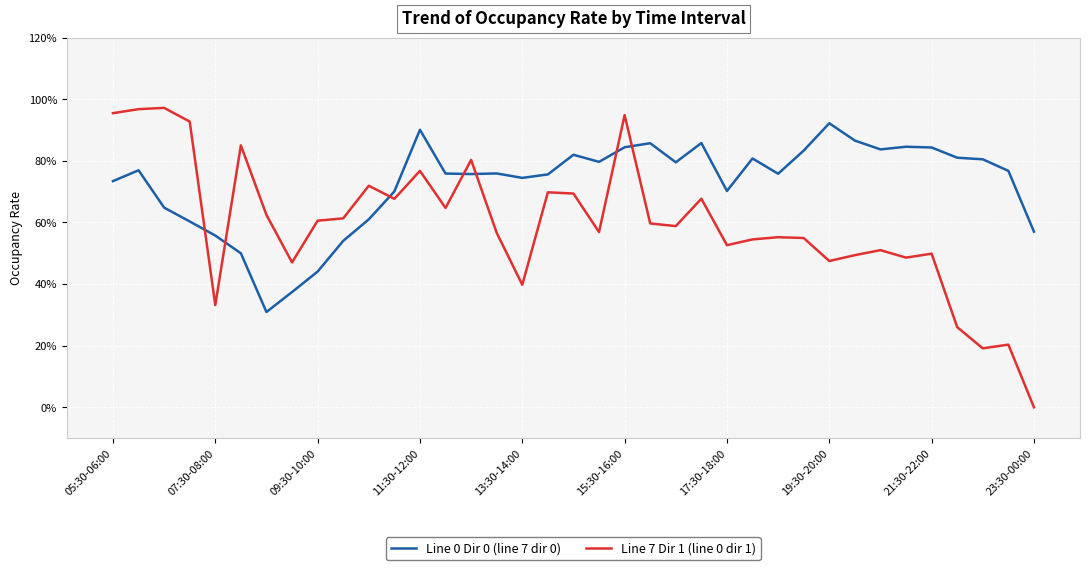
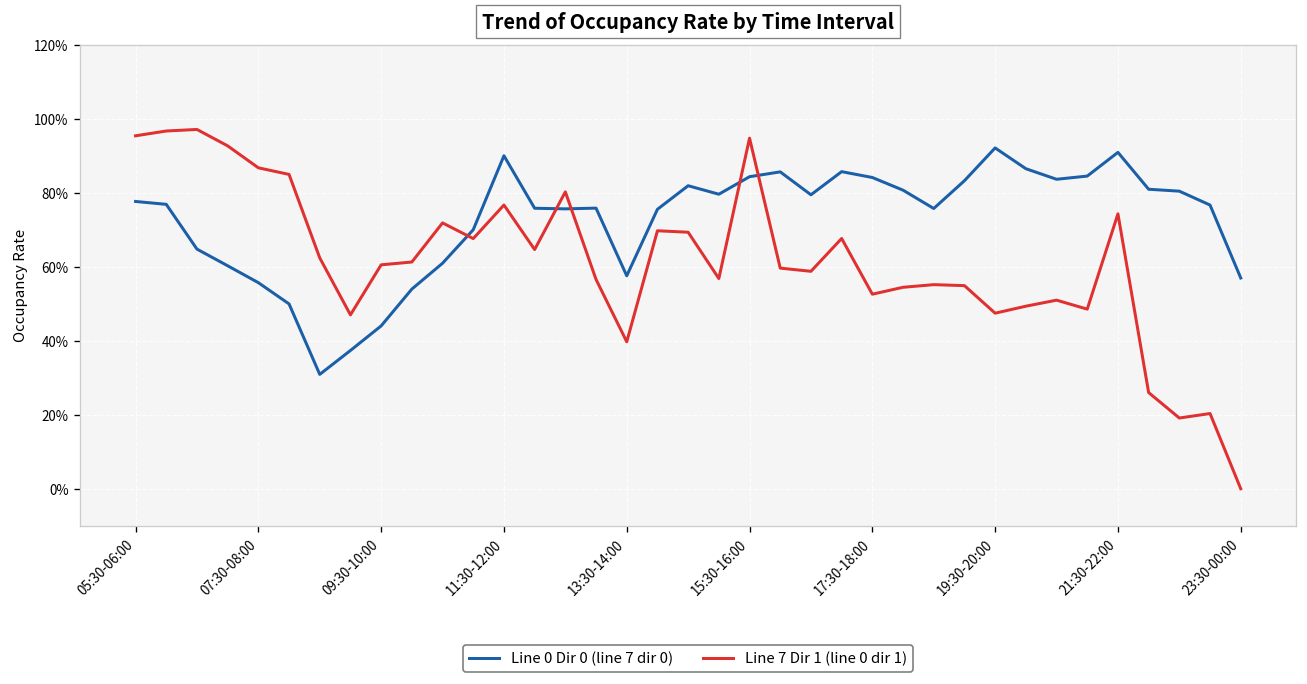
  {
    "Line 0 Dir 0 (line 7 dir 0)": {
-     "05:30-06:00": "73%",
+     "05:30-06:00": "78%",
      "07:30-08:00": "56%",
      "09:30-10:00": "44%",
      "11:30-12:00": "90%",
-     "13:30-14:00": "74%",
+     "13:30-14:00": "58%",
      "15:30-16:00": "84%",
-     "17:30-18:00": "70%",
+     "17:30-18:00": "84%",
      "19:30-20:00": "92%",
-     "21:30-22:00": "84%",
+     "21:30-22:00": "91%",
      "23:30-00:00": "57%"
    },
    "Line 7 Dir 1 (line 0 dir 1)": {
      "05:30-06:00": "95%",
-     "07:30-08:00": "33%",
+     "07:30-08:00": "87%",
      "09:30-10:00": "61%",
      "11:30-12:00": "77%",
      "13:30-14:00": "40%",
      "15:30-16:00": "95%",
      "17:30-18:00": "53%",
      "19:30-20:00": "47%",
-     "21:30-22:00": "50%",
+     "21:30-22:00": "74%",
      "23:30-00:00": "0%"
    }
  }
